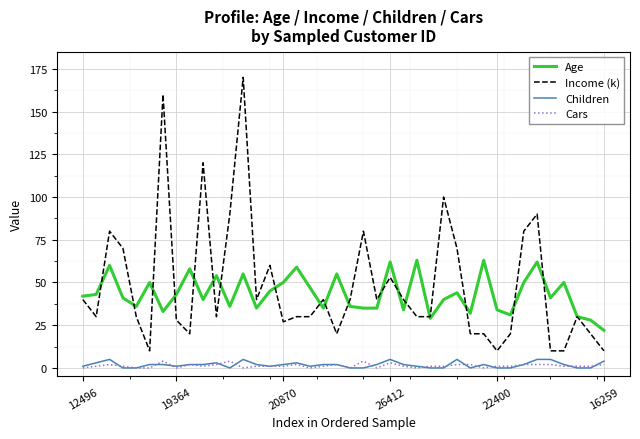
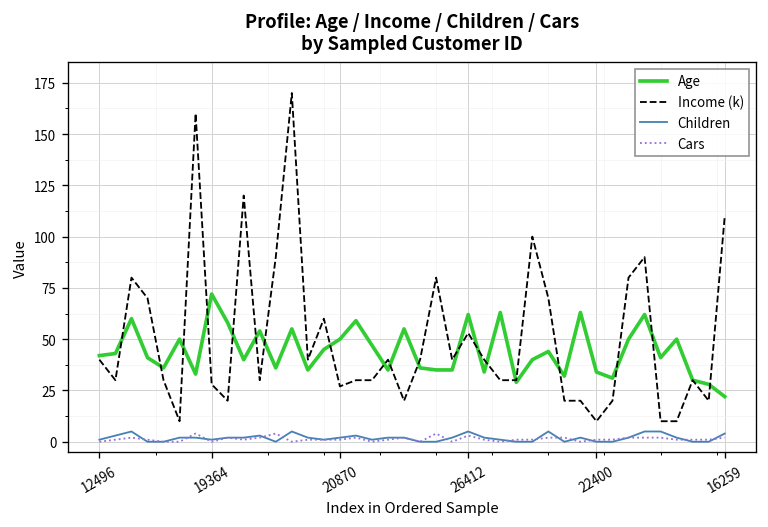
  {
    "Age": {
      "12496": 42,
-     "19364": 43,
+     "19364": 72,
      "20870": 50,
      "26412": 62,
      "22400": 34,
      "16259": 22
    },
    "Income (k)": {
      "12496": 40,
      "19364": 28,
      "20870": 27,
      "26412": 53,
      "22400": 10,
-     "16259": 10
+     "16259": 110
    },
    "Children": {
      "26412": 5,
      "16259": 4
    },
    "Cars": {
      "26412": 3,
      "16259": 2
    }
  }
